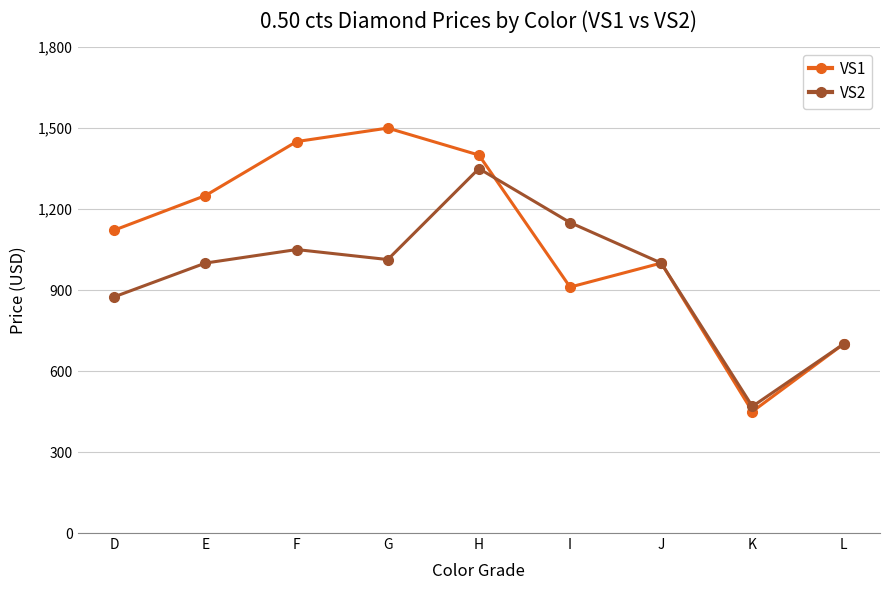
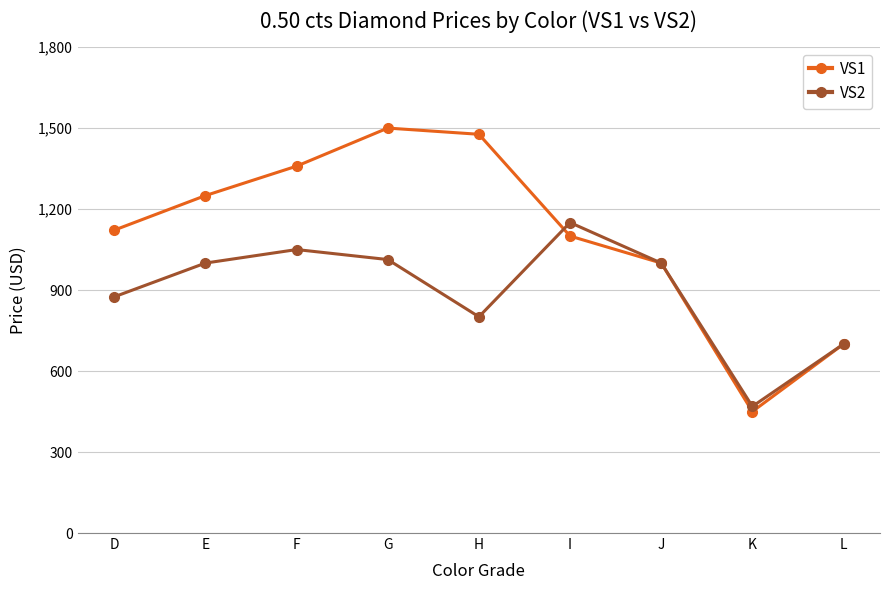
  {
    "VS1": {
      "D": "1,120",
      "E": "1,250",
-     "F": "1,450",
+     "F": "1,360",
      "G": "1,500",
-     "H": "1,400",
-     "I": "910",
+     "H": "1,480",
+     "I": "1,100",
      "K": "450"
    },
    "VS2": {
      "D": "880",
      "E": "1,000",
      "F": "1,050",
      "G": "1,010",
-     "H": "1,350",
+     "H": "800",
      "I": "1,150",
      "K": "470"
    }
  }
